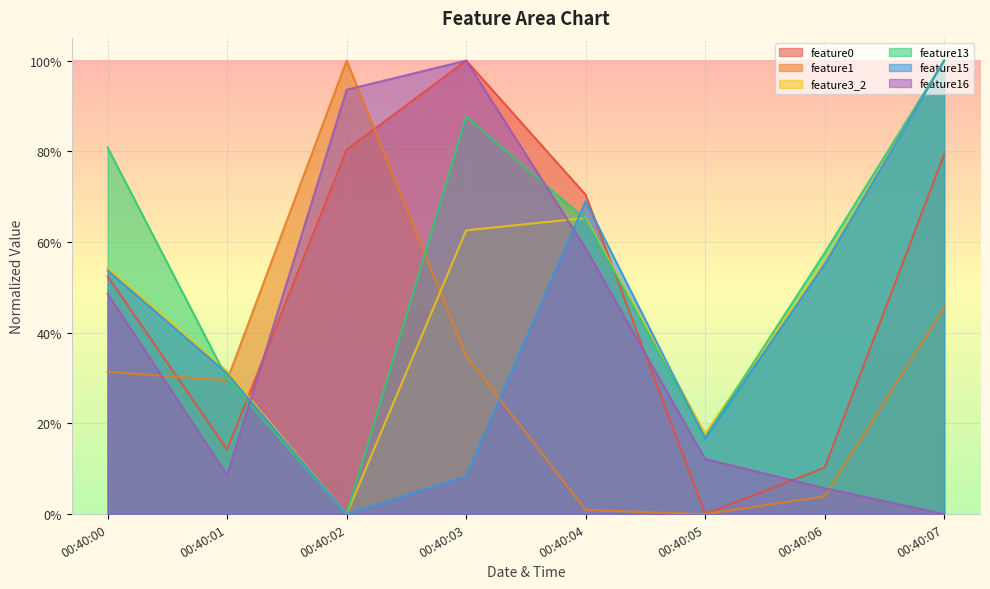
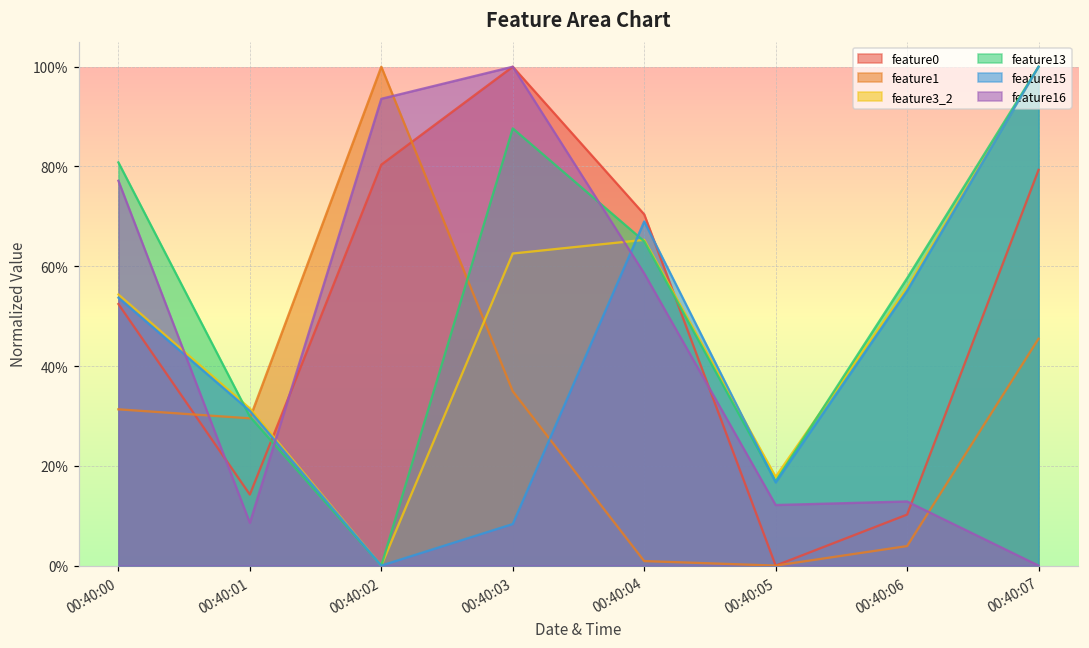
  {
    "feature3_2": {
      "00:40:00": "54%",
      "00:40:03": "63%",
      "00:40:05": "18%",
      "00:40:06": "56%"
    },
    "feature13": {
      "00:40:00": "81%",
      "00:40:03": "88%",
      "00:40:06": "58%"
    },
    "feature15": {
      "00:40:00": "54%",
      "00:40:03": "8%",
      "00:40:04": "69%",
      "00:40:06": "55%"
    },
    "feature16": {
-     "00:40:00": "49%",
+     "00:40:00": "77%",
      "00:40:01": "9%",
      "00:40:02": "94%",
      "00:40:04": "59%",
      "00:40:05": "12%",
-     "00:40:06": "6%",
+     "00:40:06": "13%",
      "00:40:07": "0%"
    }
  }
